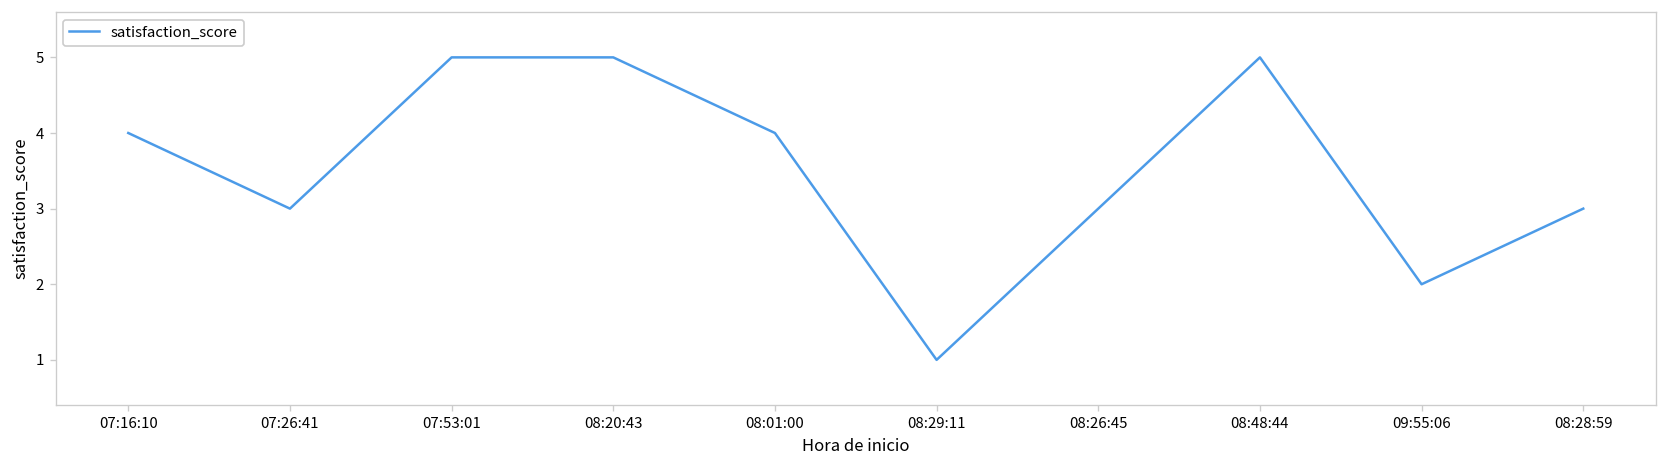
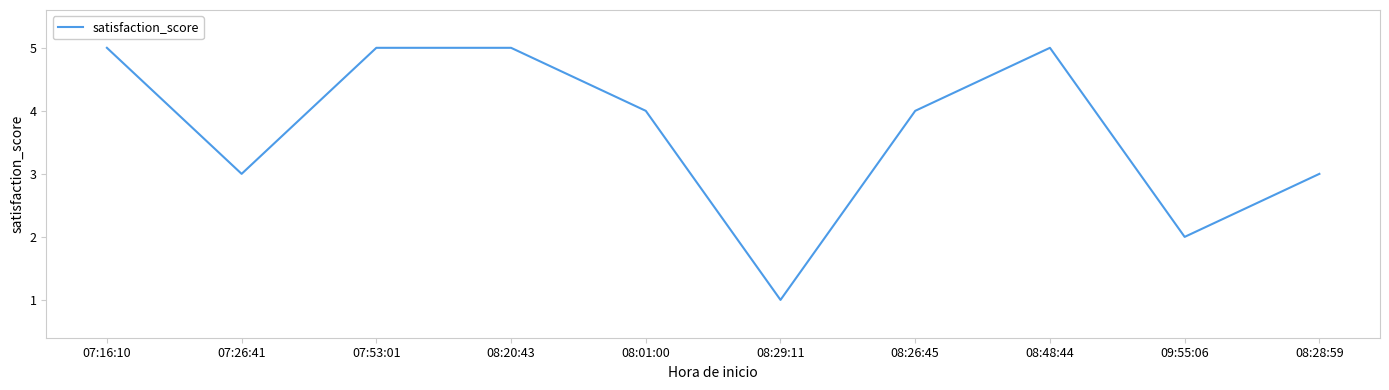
  {
-   "07:16:10": 4,
+   "07:16:10": 5,
    "07:26:41": 3,
    "07:53:01": 5,
    "08:20:43": 5,
    "08:01:00": 4,
    "08:29:11": 1,
-   "08:26:45": 3,
+   "08:26:45": 4,
    "08:48:44": 5,
    "09:55:06": 2,
    "08:28:59": 3
  }
